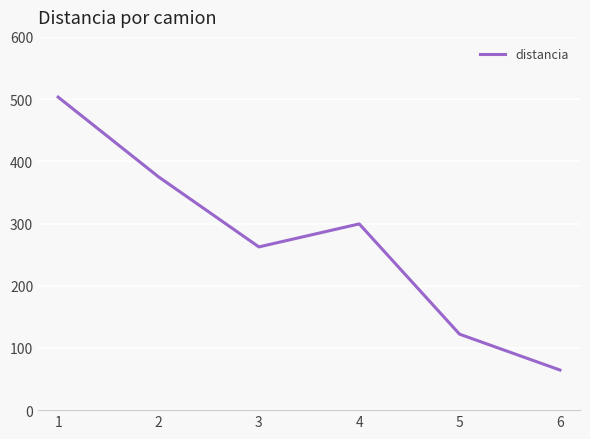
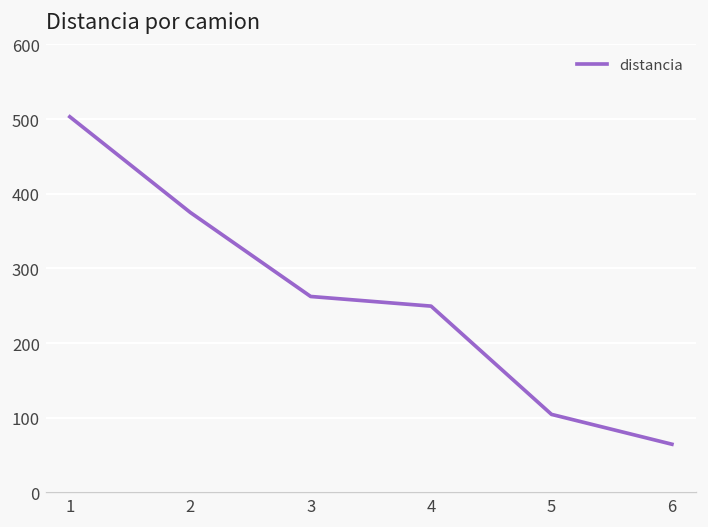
  {
    "1": 500,
    "2": 380,
    "3": 260,
-   "4": 300,
-   "5": 120,
+   "4": 250,
+   "5": 100,
    "6": 60
  }
